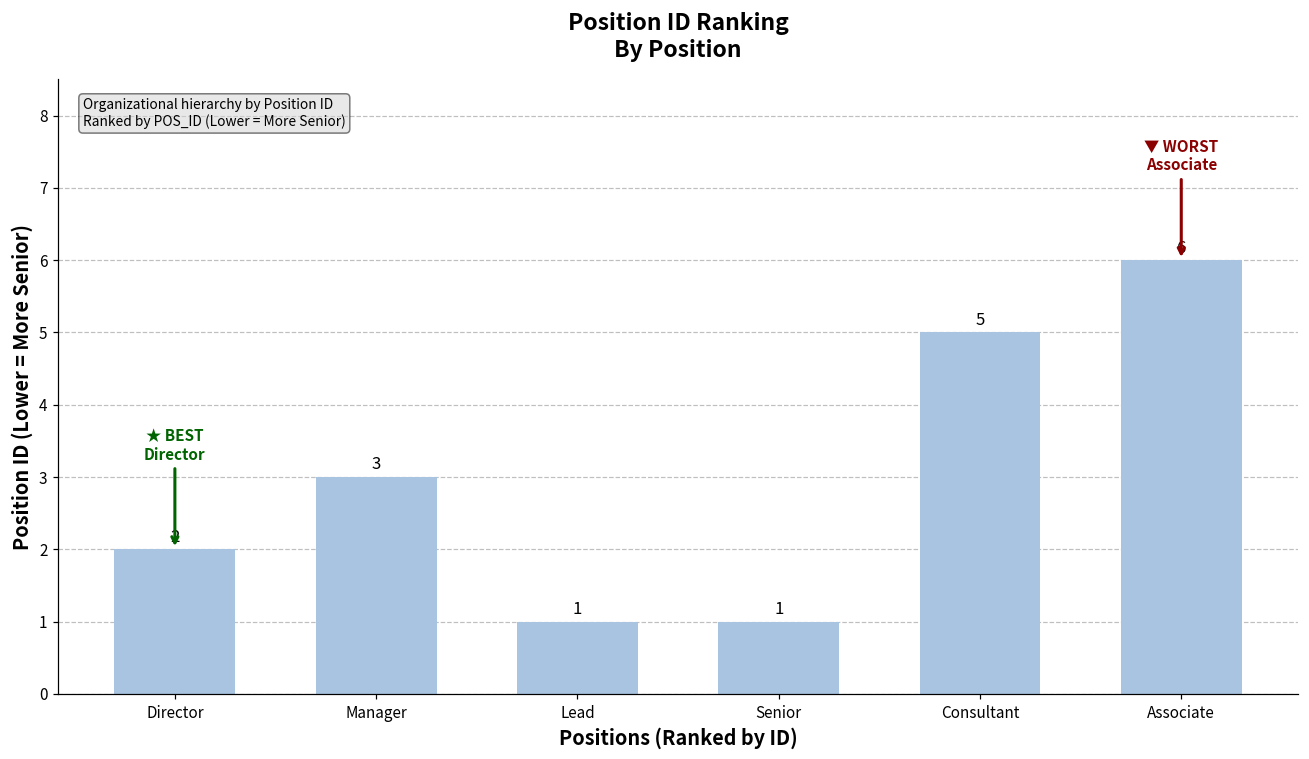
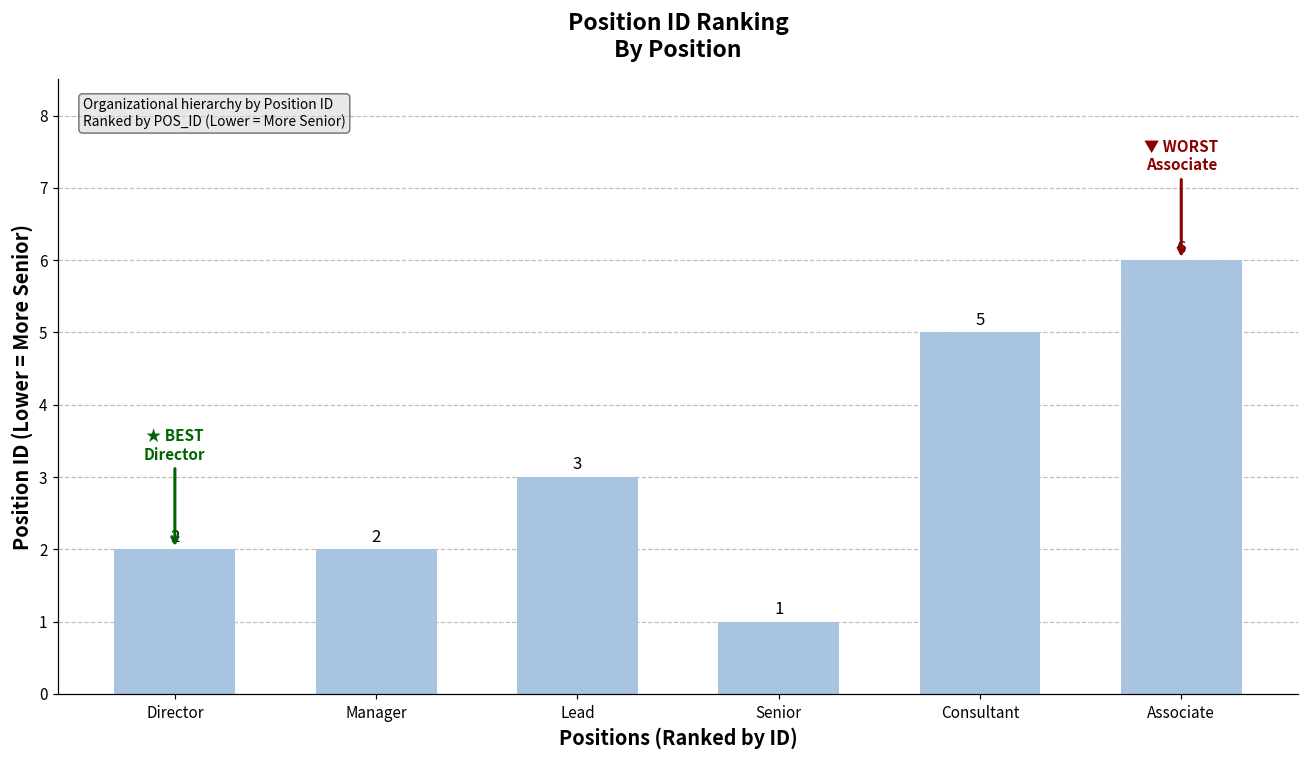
  {
-   "Manager": 3,
-   "Lead": 1,
+   "Manager": 2,
+   "Lead": 3,
    "Senior": 1,
    "Consultant": 5
  }
